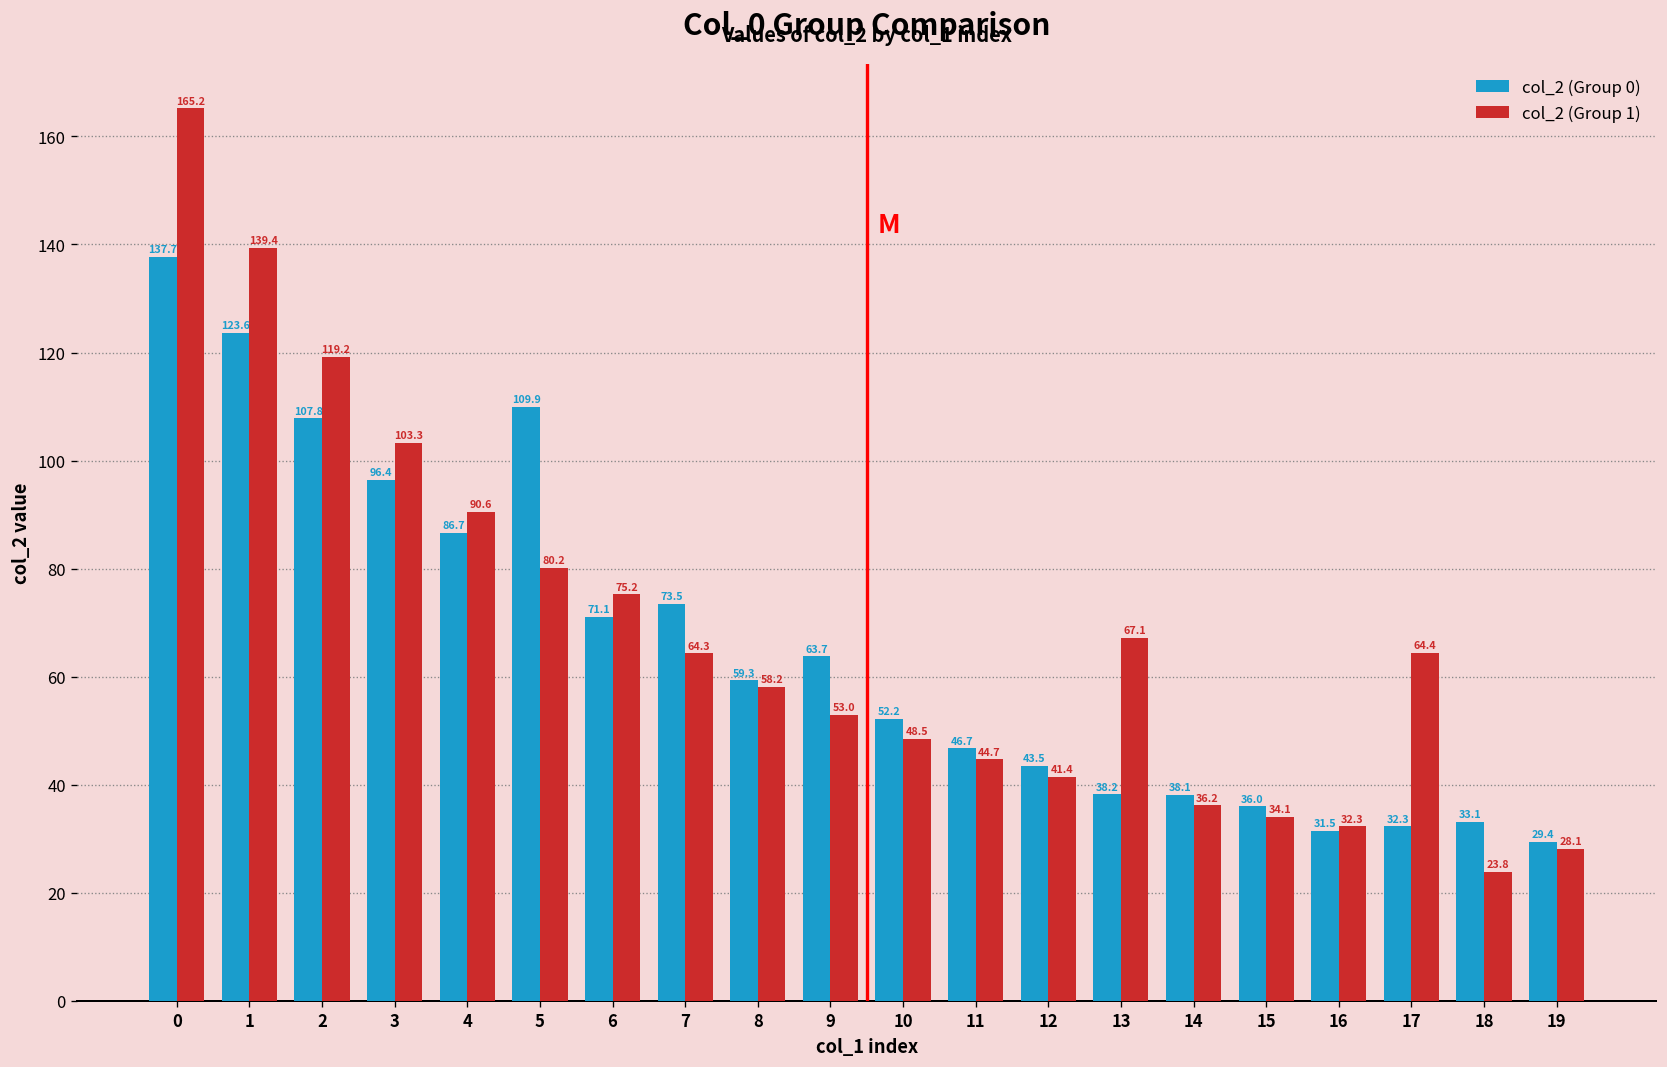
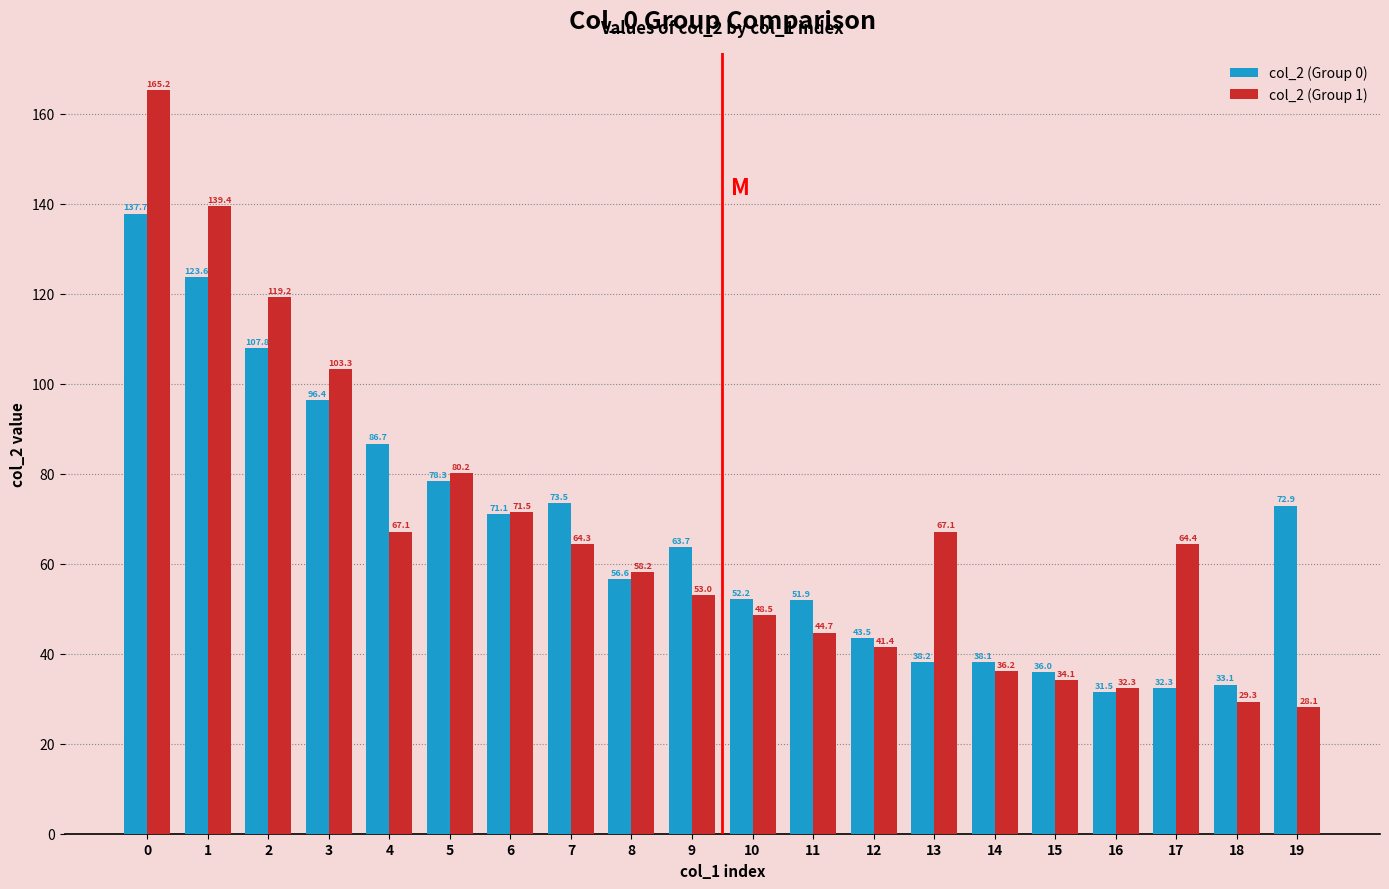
  {
    "col_2 (Group 0)": {
      "0": 137.7,
      "1": 123.6,
      "2": 107.8,
      "3": 96.4,
      "4": 86.7,
-     "5": 109.9,
+     "5": 78.3,
      "6": 71.1,
      "7": 73.5,
-     "8": 59.3,
+     "8": 56.6,
      "9": 63.7,
      "10": 52.2,
-     "11": 46.7,
+     "11": 51.9,
      "12": 43.5,
      "13": 38.2,
      "14": 38.1,
      "15": 36.0,
      "16": 31.5,
      "17": 32.3,
      "18": 33.1,
-     "19": 29.4
+     "19": 72.9
    },
    "col_2 (Group 1)": {
      "0": 165.2,
      "1": 139.4,
      "2": 119.2,
      "3": 103.3,
-     "4": 90.6,
+     "4": 67.1,
      "5": 80.2,
-     "6": 75.2,
+     "6": 71.5,
      "7": 64.3,
      "8": 58.2,
      "9": 53.0,
      "10": 48.5,
      "11": 44.7,
      "12": 41.4,
      "13": 67.1,
      "14": 36.2,
      "15": 34.1,
      "16": 32.3,
      "17": 64.4,
-     "18": 23.8,
+     "18": 29.3,
      "19": 28.1
    }
  }
